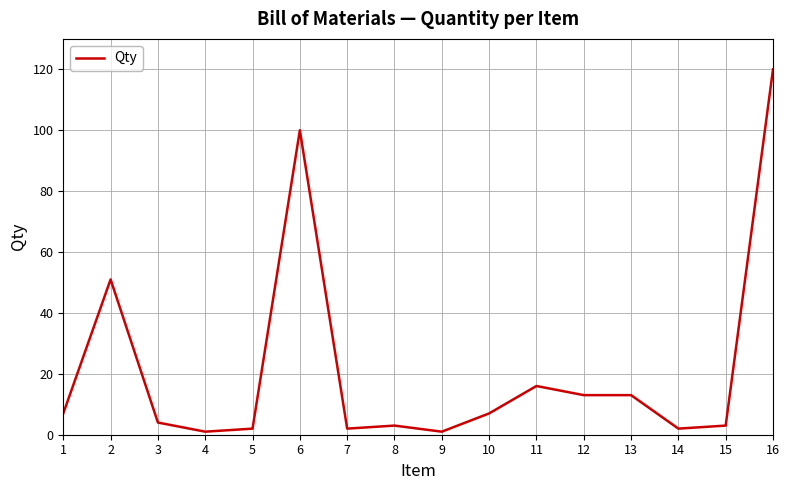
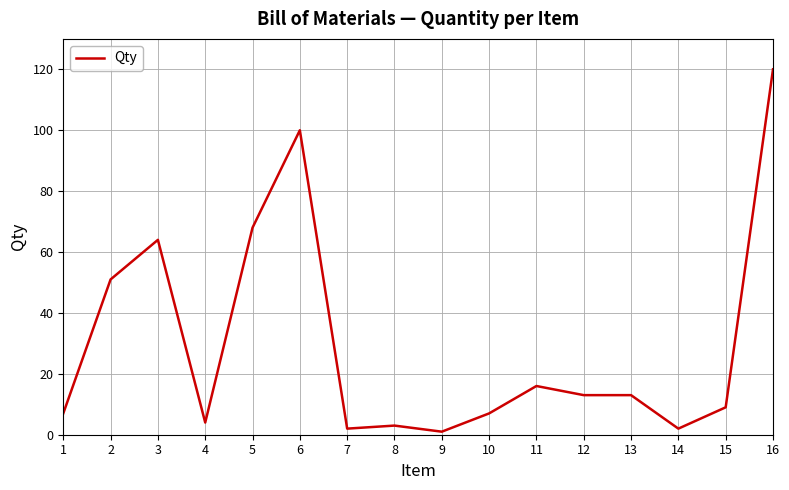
  {
    "1": 7,
    "2": 51,
-   "3": 4,
-   "4": 1,
-   "5": 2,
+   "3": 64,
+   "4": 4,
+   "5": 68,
    "6": 100,
    "7": 2,
    "8": 3,
    "9": 1,
    "10": 7,
    "11": 16,
    "12": 13,
    "13": 13,
    "14": 2,
-   "15": 3,
+   "15": 9,
    "16": 120
  }
